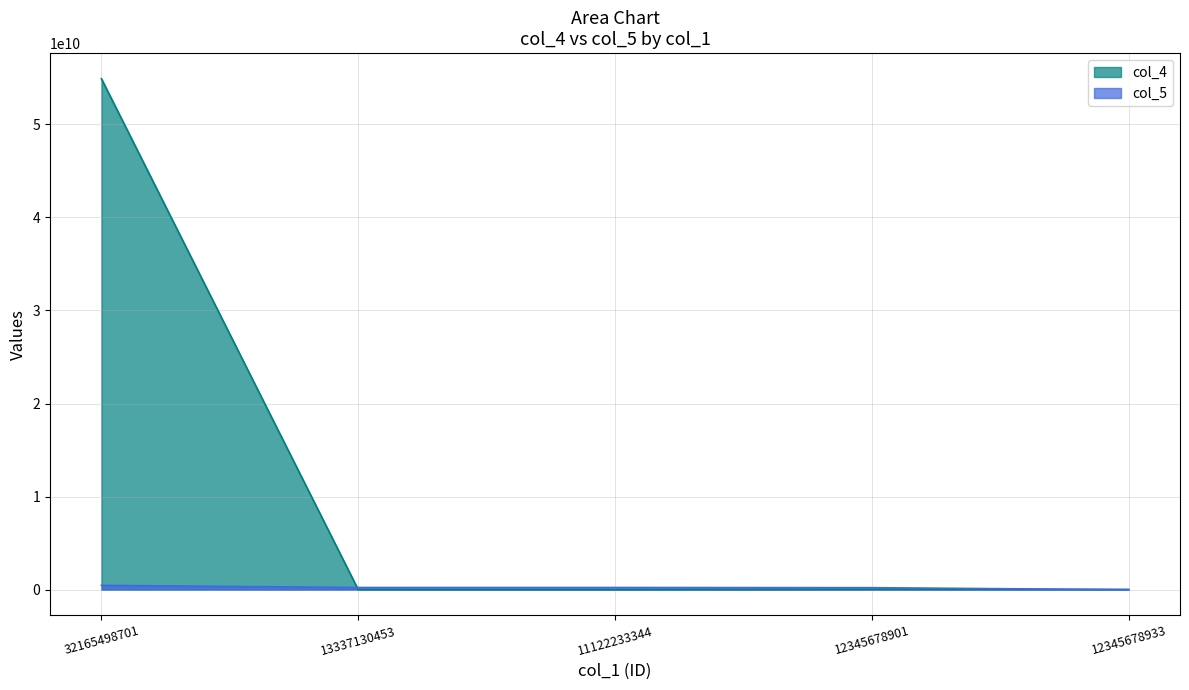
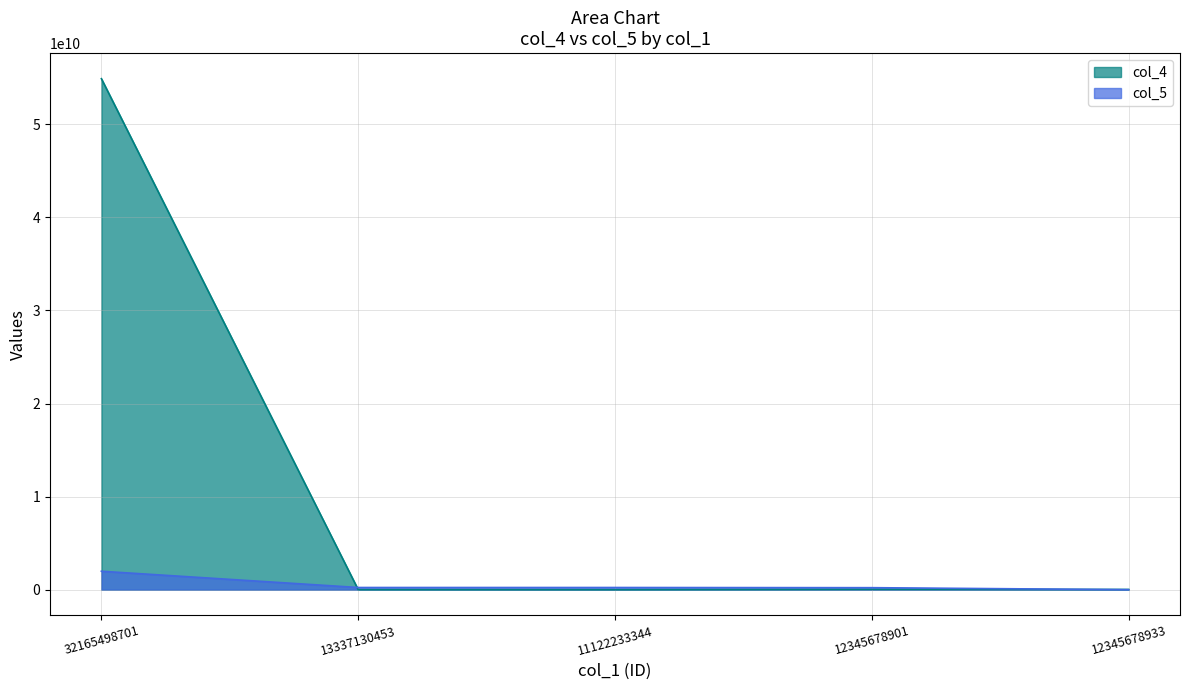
  {
    "col_4": {
      "32165498701": 55000000000
    },
    "col_5": {
-     "32165498701": 0
+     "32165498701": 2000000000
    }
  }
